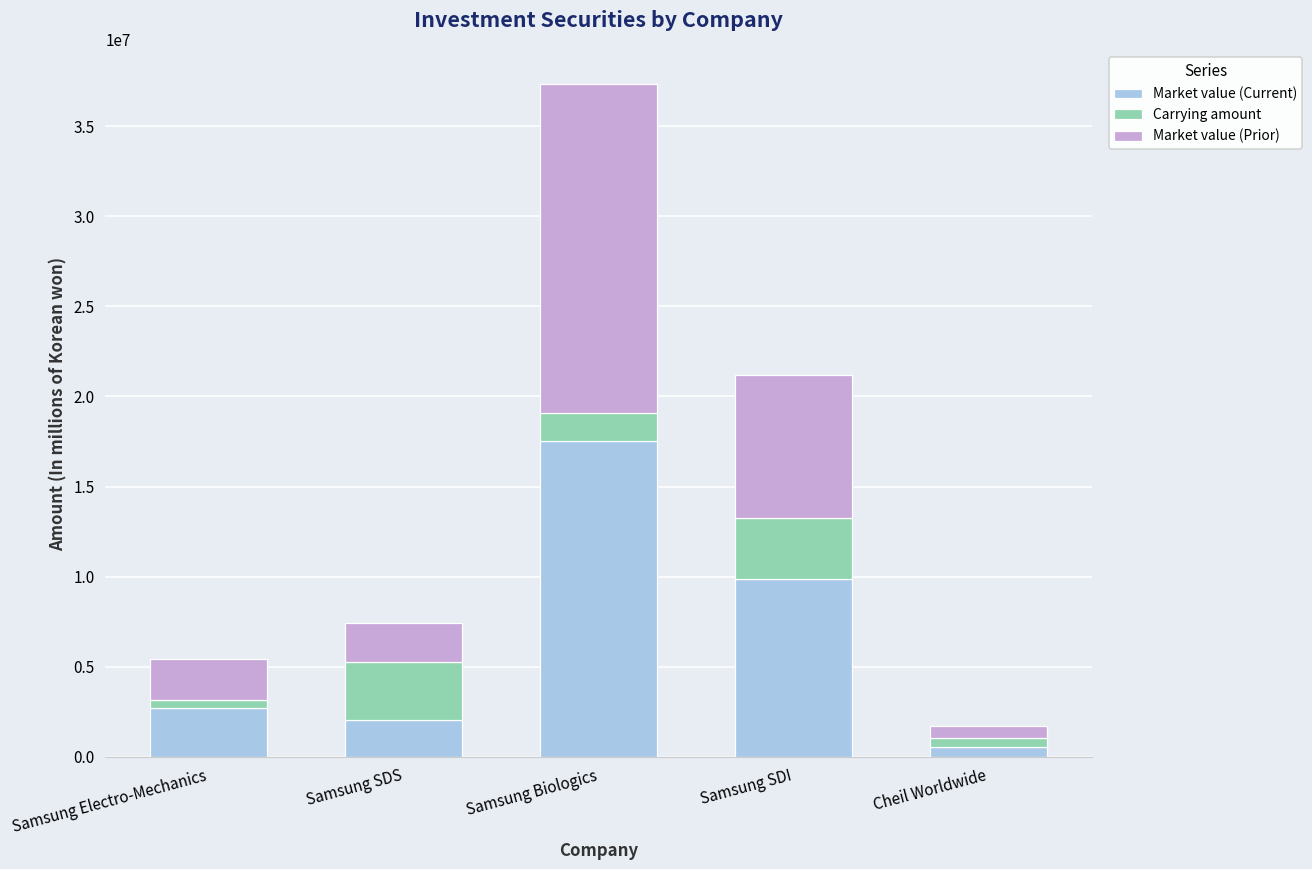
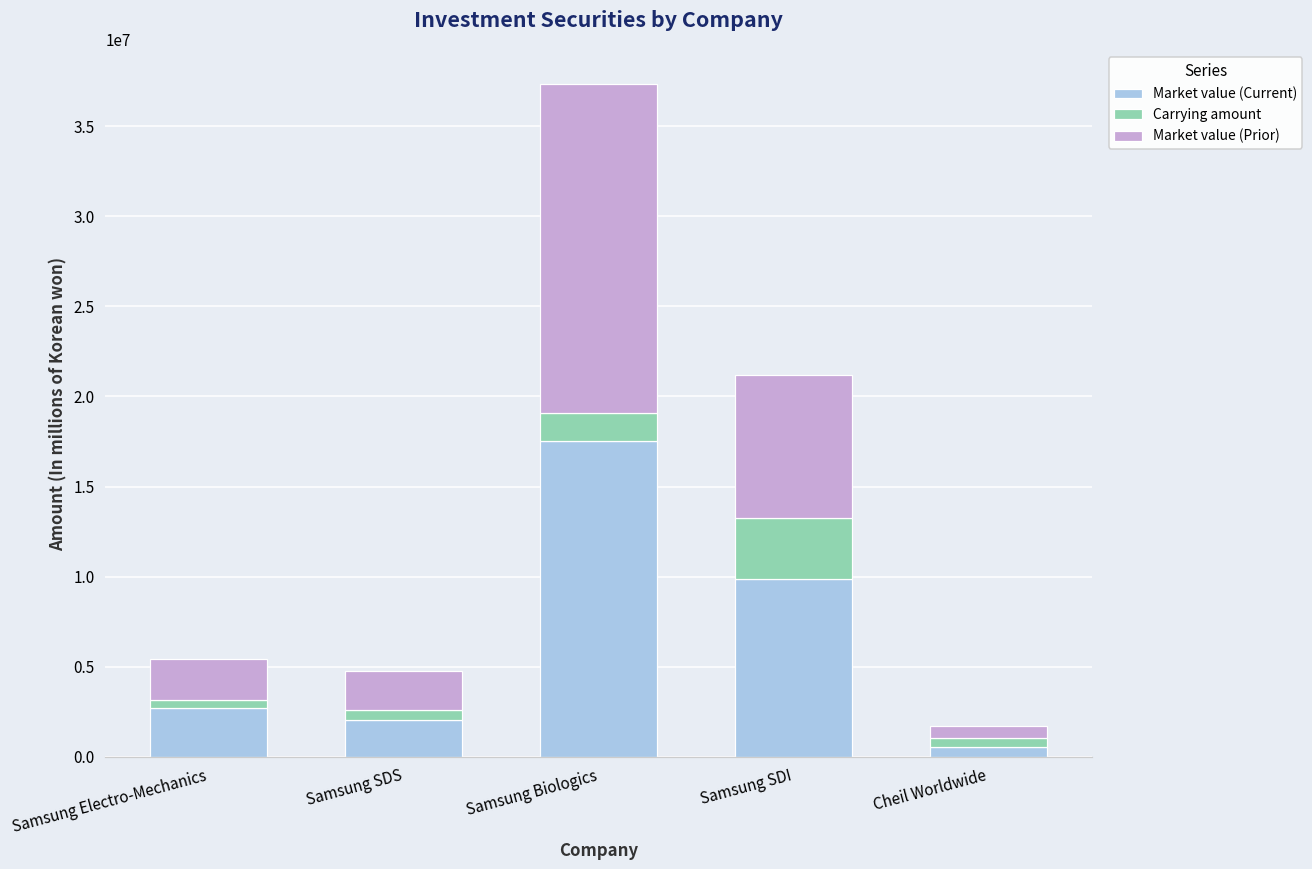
  {
    "Carrying amount": {
      "Samsung Electro-Mechanics": 400000,
-     "Samsung SDS": 3200000,
+     "Samsung SDS": 600000,
      "Samsung Biologics": 1600000,
      "Samsung SDI": 3300000,
      "Cheil Worldwide": 500000
    }
  }
